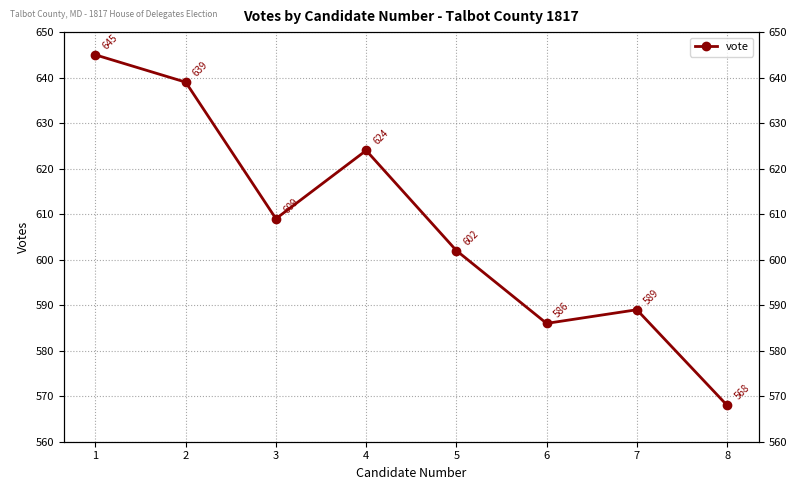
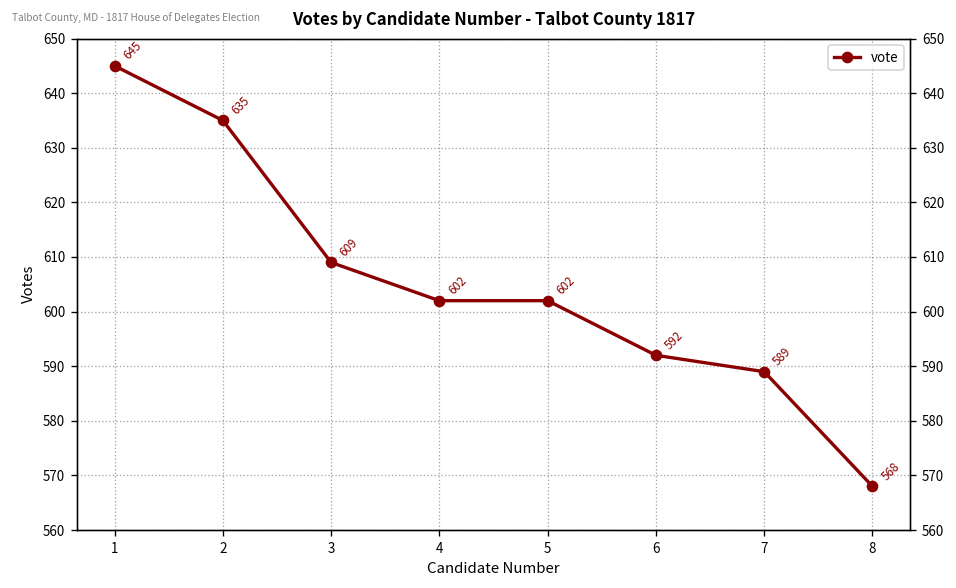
  {
    "1": 645,
-   "2": 639,
+   "2": 635,
    "3": 609,
-   "4": 624,
+   "4": 602,
    "5": 602,
-   "6": 586,
+   "6": 592,
    "7": 589,
    "8": 568
  }
